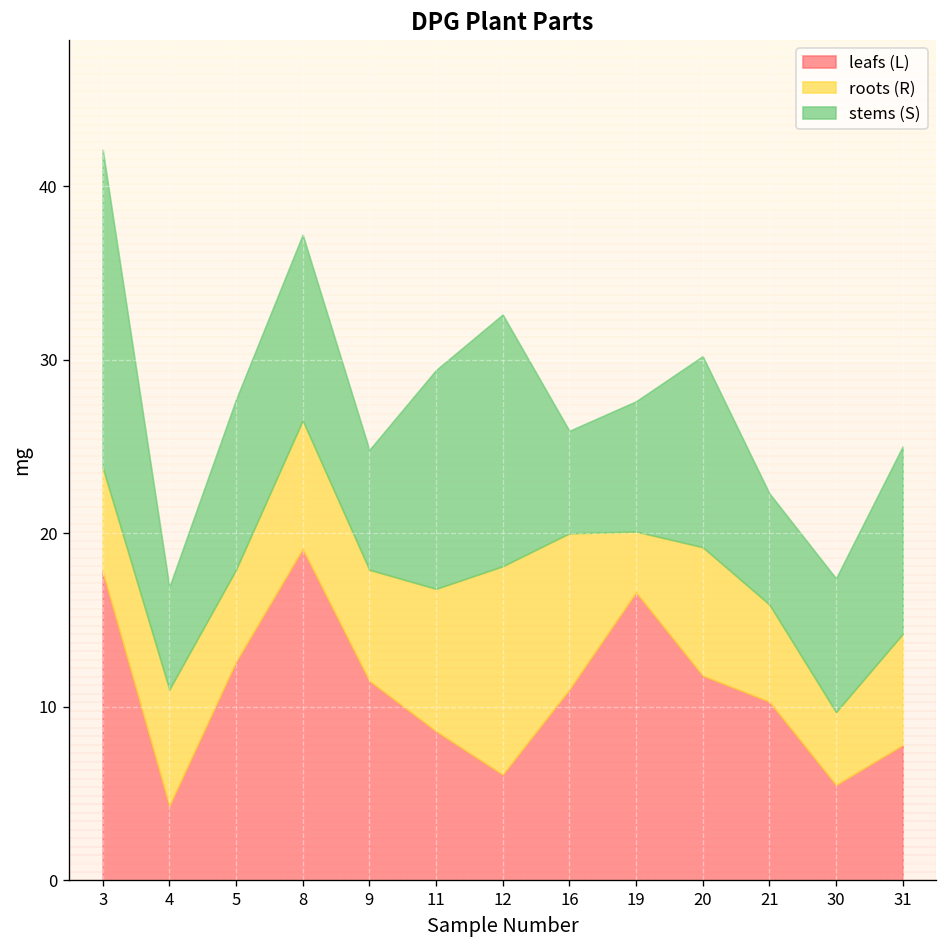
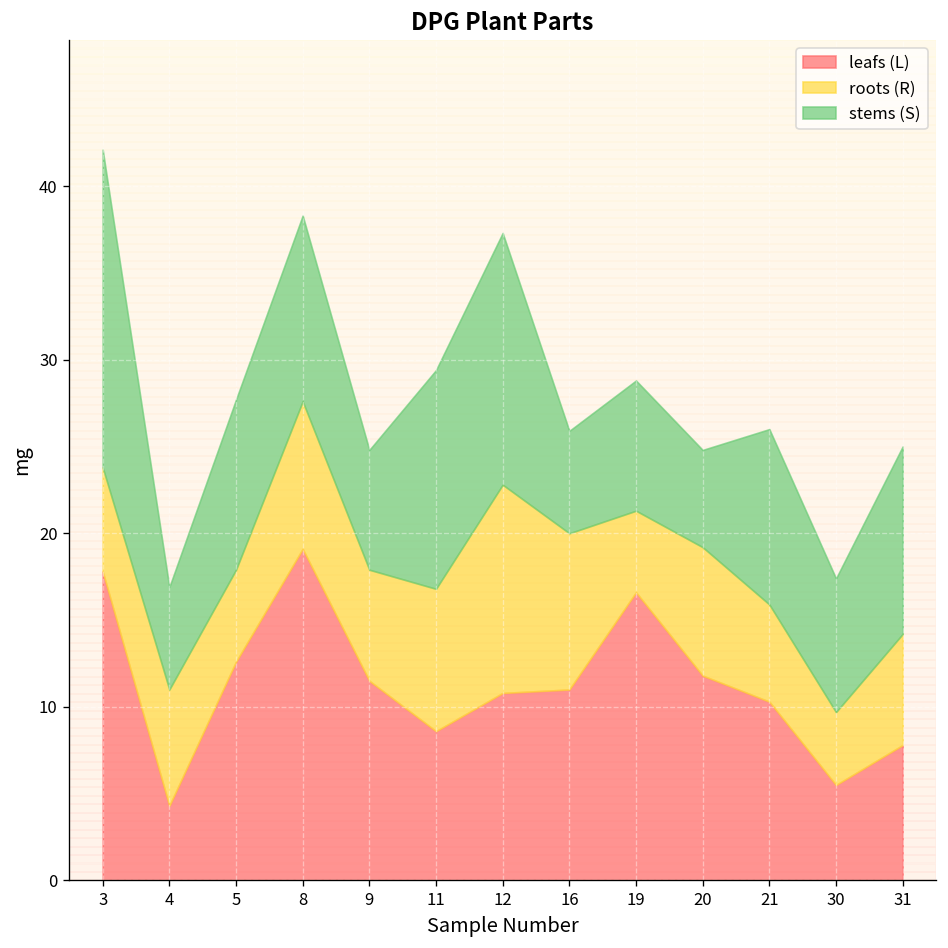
  {
    "leafs (L)": {
      "3": 17.8,
      "4": 4.3,
      "5": 12.6,
      "8": 19.1,
      "9": 11.5,
      "11": 8.6,
-     "12": 6.1,
+     "12": 10.8,
      "16": 11.0,
      "19": 16.6,
      "20": 11.8,
      "21": 10.3,
      "30": 5.5,
      "31": 7.8
    },
    "roots (R)": {
      "3": 6.0,
      "4": 6.7,
      "5": 5.3,
-     "8": 7.4,
+     "8": 8.5,
      "9": 6.4,
      "11": 8.2,
      "12": 12.0,
      "16": 9.0,
-     "19": 3.5,
+     "19": 4.7,
      "20": 7.4,
      "21": 5.6,
      "30": 4.2,
      "31": 6.4
    },
    "stems (S)": {
      "3": 18.3,
      "4": 5.9,
      "5": 9.8,
      "8": 10.7,
      "9": 6.9,
      "11": 12.6,
      "12": 14.5,
      "16": 5.9,
      "19": 7.5,
-     "20": 11.0,
-     "21": 6.4,
+     "20": 5.6,
+     "21": 10.1,
      "30": 7.7,
      "31": 10.8
    }
  }
